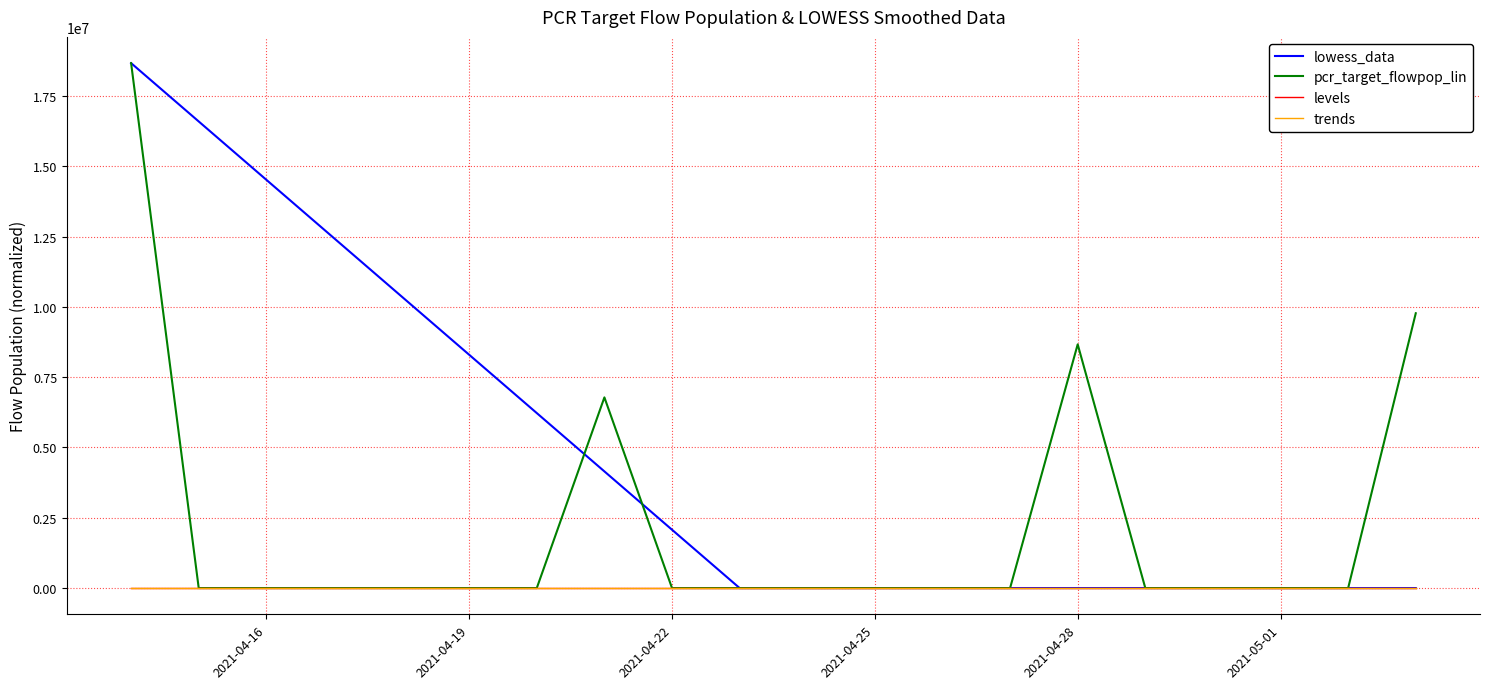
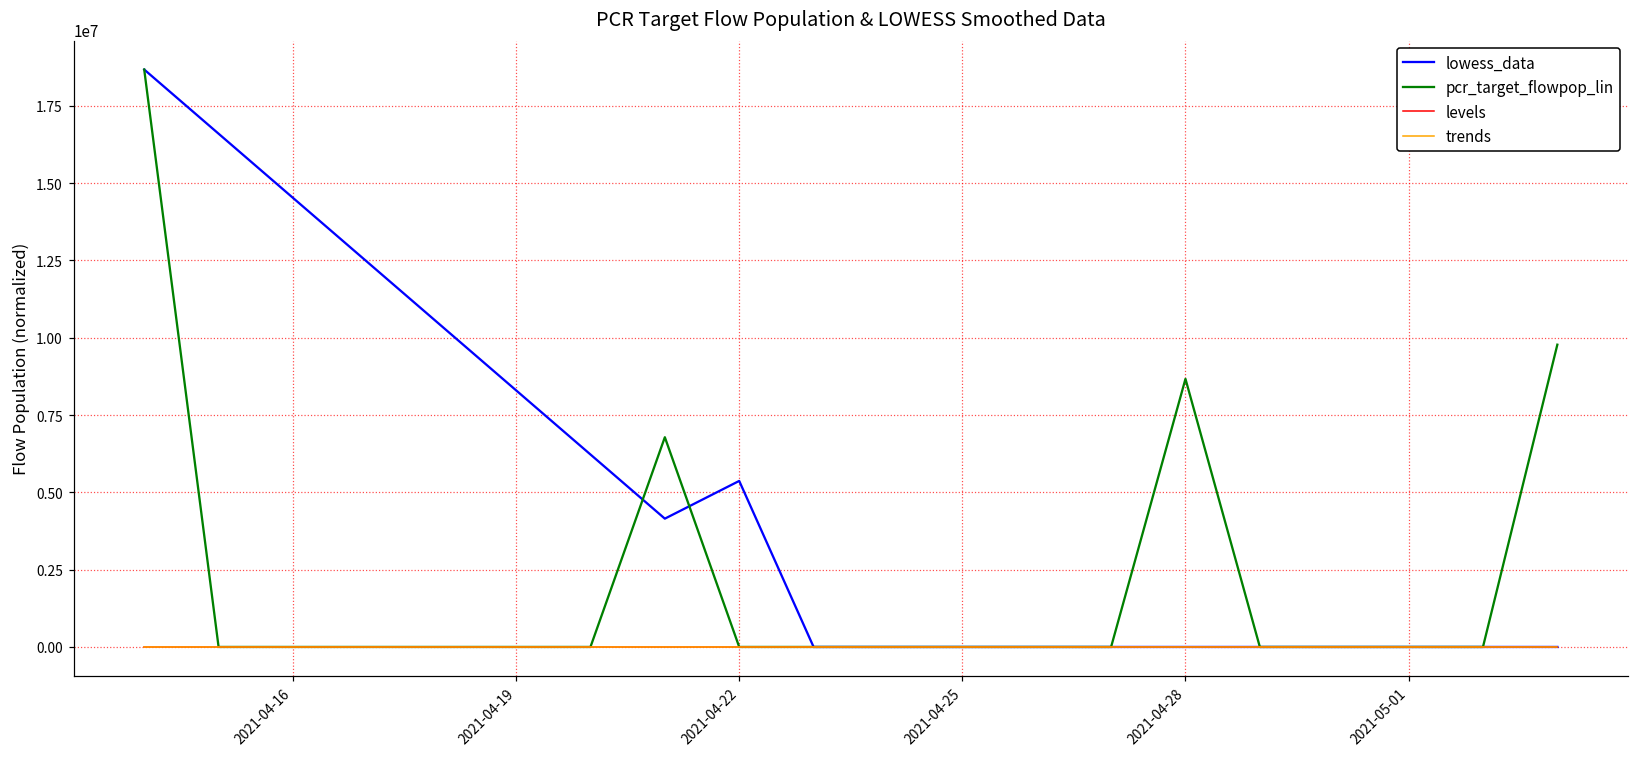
  {
    "lowess_data": {
      "2021-04-16": 14500000,
      "2021-04-19": 8300000,
-     "2021-04-22": 2100000
+     "2021-04-22": 5400000
    },
    "pcr_target_flowpop_lin": {
      "2021-04-28": 8700000
    }
  }
